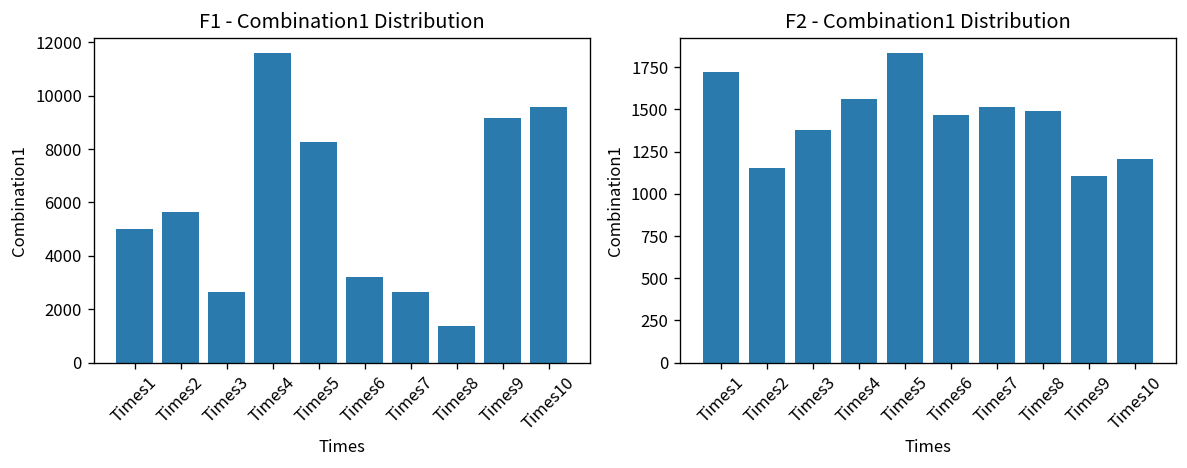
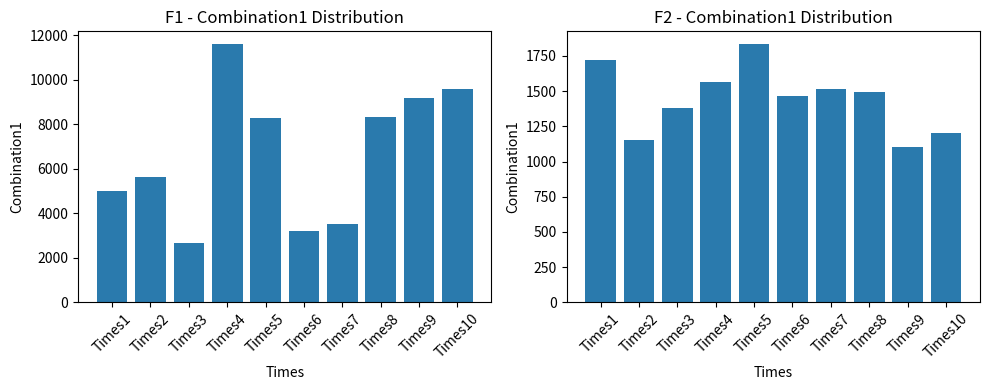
  {
    "F1 - Combination1 Distribution": {
      "Times1": 5000,
      "Times2": 5600,
      "Times3": 2600,
      "Times4": 11600,
      "Times5": 8300,
      "Times6": 3200,
-     "Times7": 2600,
-     "Times8": 1400,
+     "Times7": 3500,
+     "Times8": 8300,
      "Times9": 9200,
      "Times10": 9600
    },
    "F2 - Combination1 Distribution": {
      "Times1": 1720,
      "Times2": 1150,
      "Times3": 1380,
      "Times4": 1560,
      "Times5": 1830,
      "Times6": 1470,
      "Times7": 1520,
      "Times8": 1490,
      "Times9": 1110,
      "Times10": 1210
    }
  }
